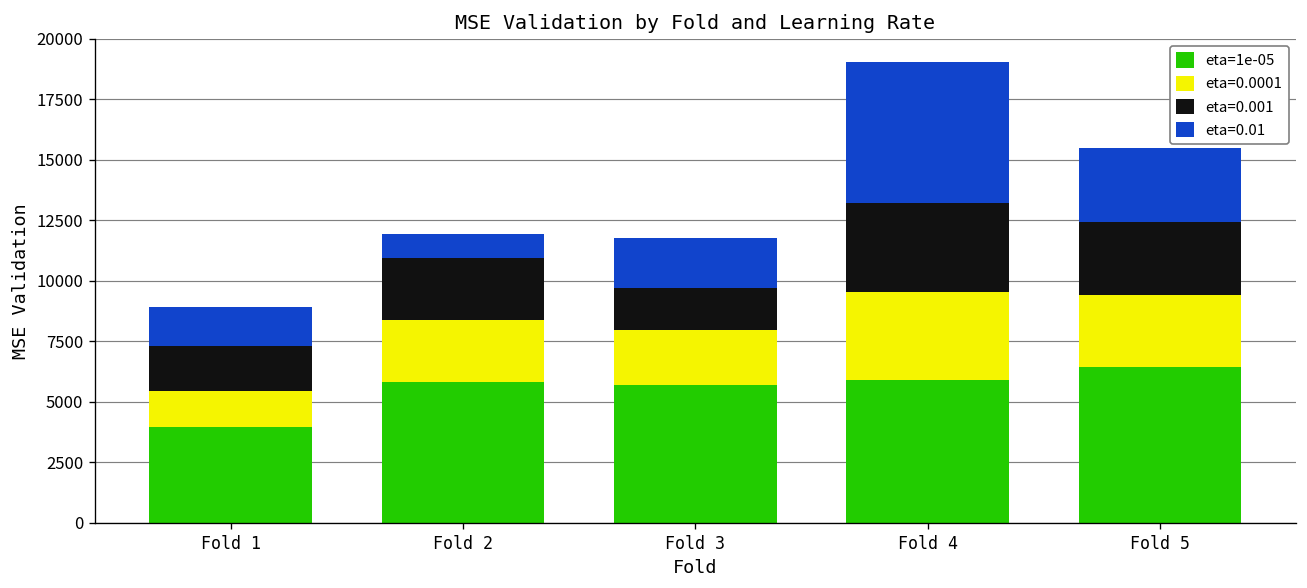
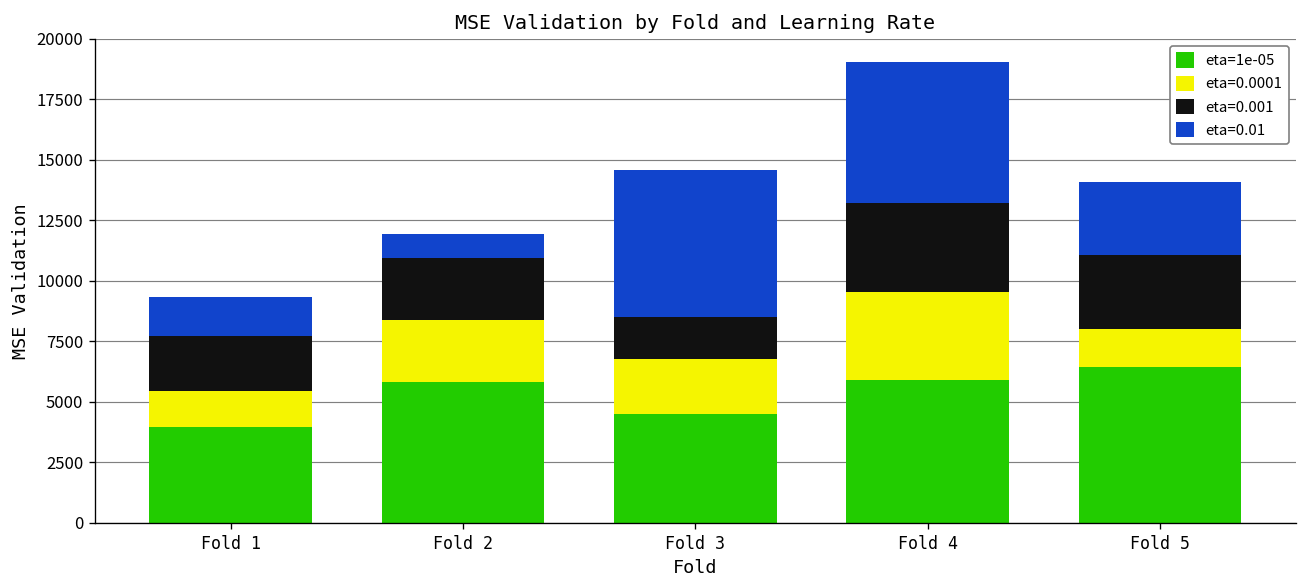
  {
    "eta=1e-05": {
      "Fold 1": 4000,
      "Fold 2": 5800,
-     "Fold 3": 5700,
+     "Fold 3": 4500,
      "Fold 4": 5900,
      "Fold 5": 6500
    },
    "eta=0.0001": {
      "Fold 1": 1500,
      "Fold 2": 2600,
      "Fold 3": 2300,
      "Fold 4": 3600,
-     "Fold 5": 2900
+     "Fold 5": 1600
    },
    "eta=0.001": {
-     "Fold 1": 1900,
+     "Fold 1": 2300,
      "Fold 2": 2500,
      "Fold 3": 1800,
      "Fold 4": 3700,
      "Fold 5": 3000
    },
    "eta=0.01": {
      "Fold 1": 1600,
      "Fold 2": 1000,
-     "Fold 3": 2000,
+     "Fold 3": 6100,
      "Fold 4": 5800,
      "Fold 5": 3000
    }
  }
